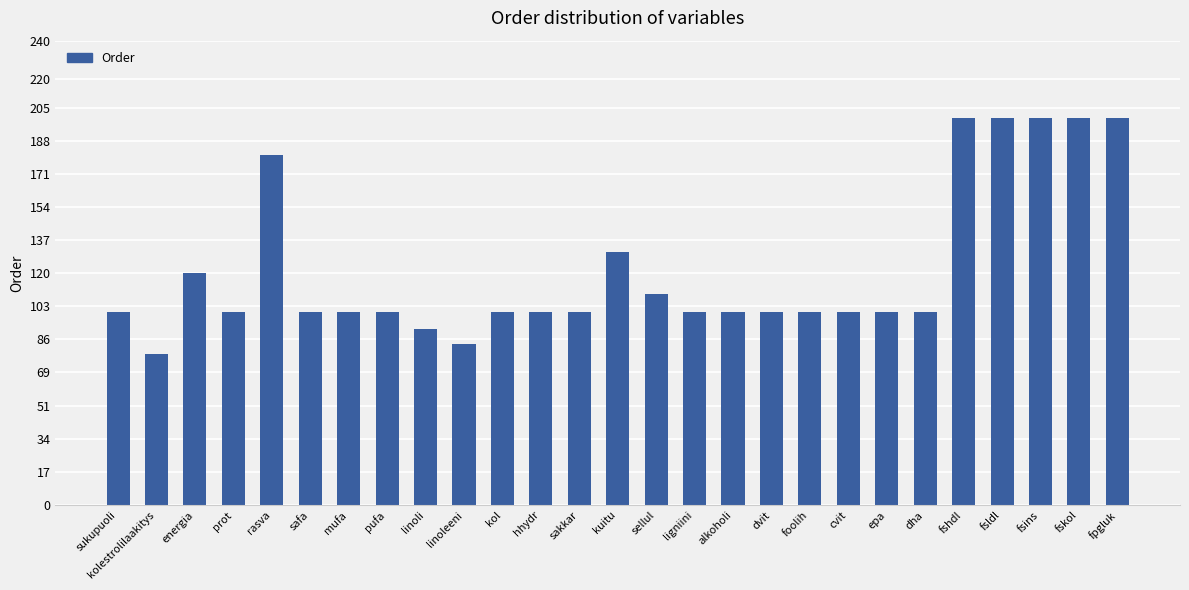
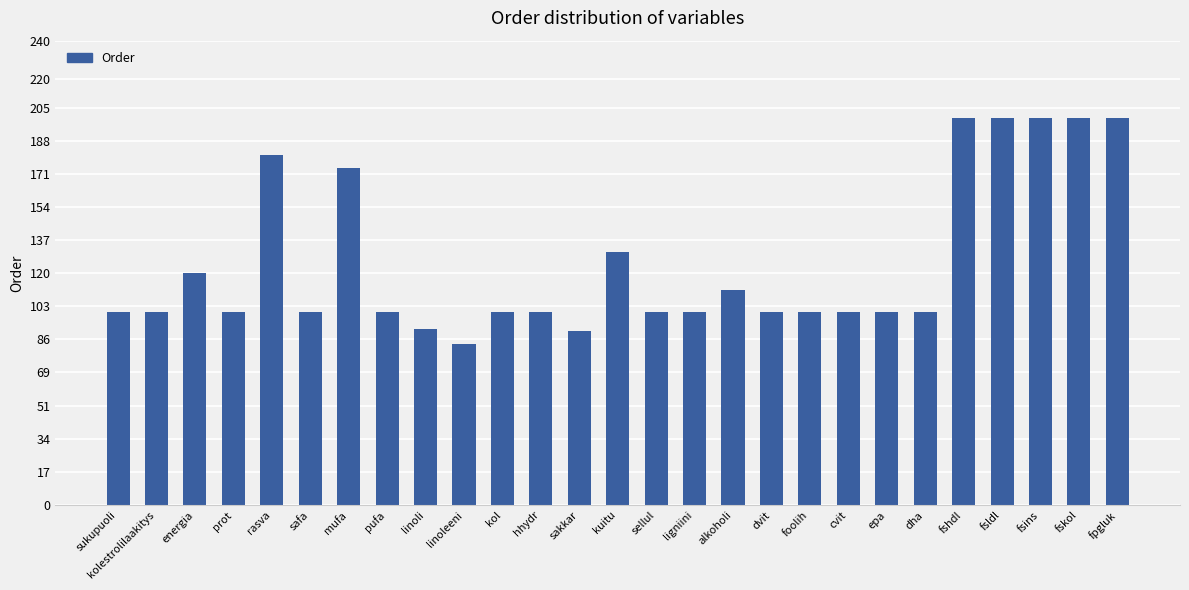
  {
    "sukupuoli": 100,
-   "kolestrolilaakitys": 78,
+   "kolestrolilaakitys": 100,
    "energia": 120,
    "prot": 100,
    "rasva": 181,
    "safa": 100,
-   "mufa": 100,
+   "mufa": 174,
    "pufa": 100,
    "linoli": 91,
    "linoleeni": 83,
    "kol": 100,
    "hhydr": 100,
-   "sakkar": 100,
+   "sakkar": 90,
    "kuitu": 131,
-   "sellul": 109,
+   "sellul": 100,
    "ligniini": 100,
-   "alkoholi": 100,
+   "alkoholi": 111,
    "dvit": 100,
    "foolih": 100,
    "cvit": 100,
    "epa": 100,
    "dha": 100,
    "fshdl": 200,
    "fsldl": 200,
    "fsins": 200,
    "fskol": 200,
    "fpgluk": 200
  }
